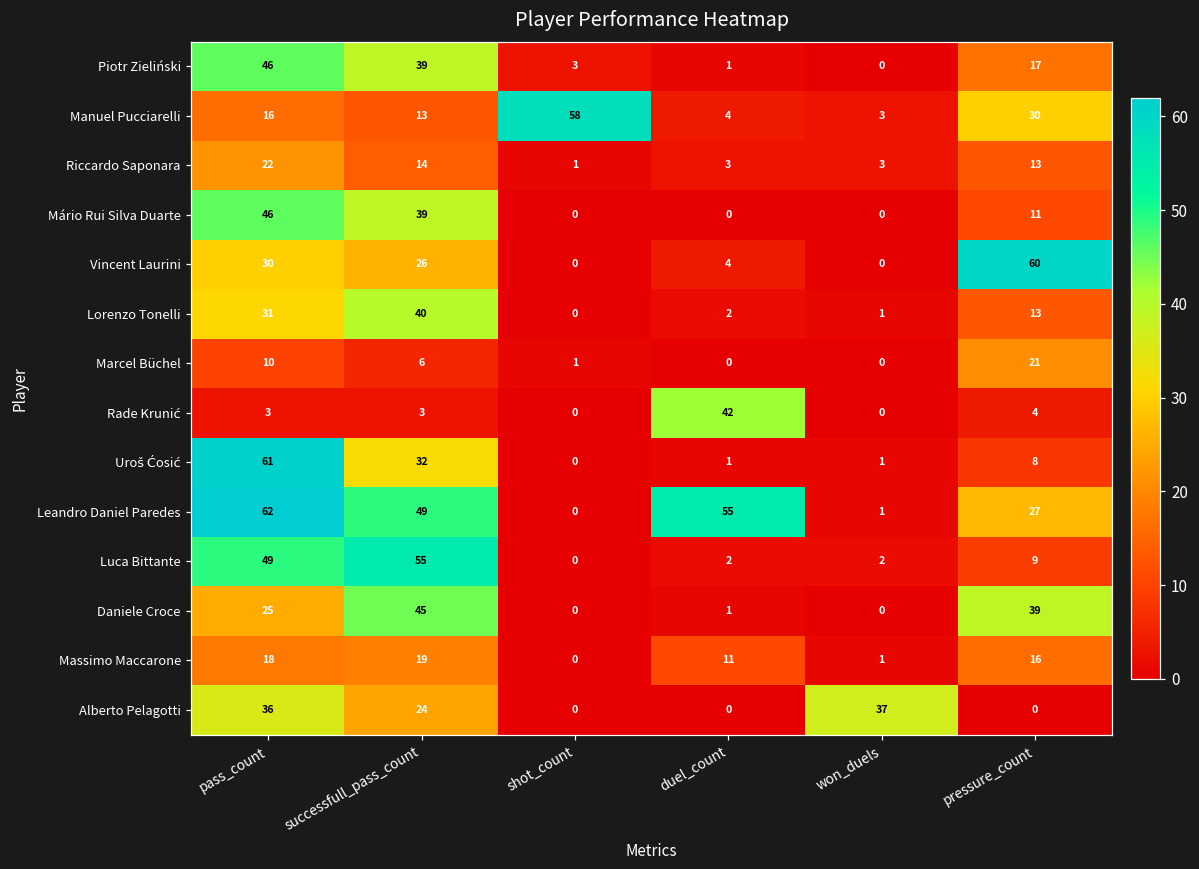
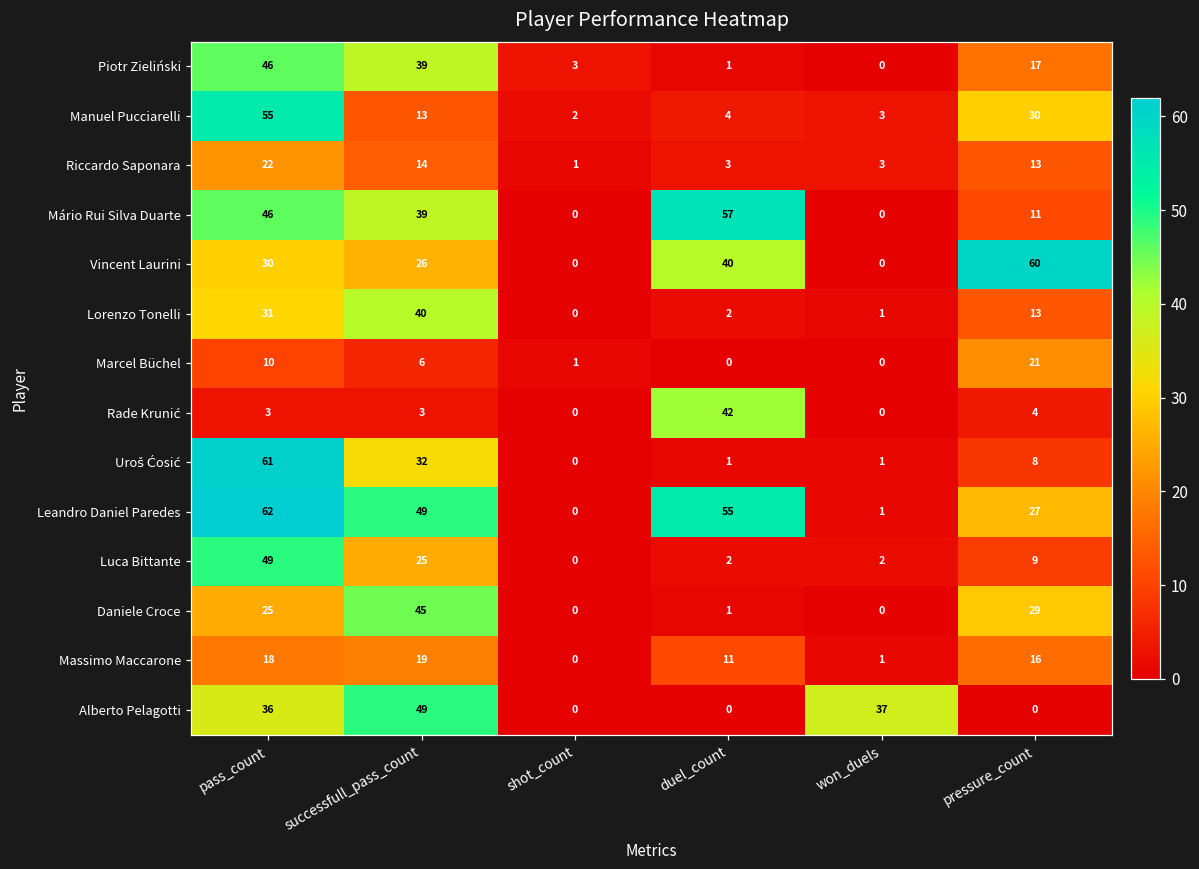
  {
    "Piotr Zieliński": {
      "pass_count": 46,
      "successfull_pass_count": 39,
      "shot_count": 3,
      "duel_count": 1,
      "won_duels": 0,
      "pressure_count": 17
    },
    "Manuel Pucciarelli": {
-     "pass_count": 16,
+     "pass_count": 55,
      "successfull_pass_count": 13,
-     "shot_count": 58,
+     "shot_count": 2,
      "duel_count": 4,
      "won_duels": 3,
      "pressure_count": 30
    },
    "Riccardo Saponara": {
      "pass_count": 22,
      "successfull_pass_count": 14,
      "shot_count": 1,
      "duel_count": 3,
      "won_duels": 3,
      "pressure_count": 13
    },
    "Mário Rui Silva Duarte": {
      "pass_count": 46,
      "successfull_pass_count": 39,
      "shot_count": 0,
-     "duel_count": 0,
+     "duel_count": 57,
      "won_duels": 0,
      "pressure_count": 11
    },
    "Vincent Laurini": {
      "pass_count": 30,
      "successfull_pass_count": 26,
      "shot_count": 0,
-     "duel_count": 4,
+     "duel_count": 40,
      "won_duels": 0,
      "pressure_count": 60
    },
    "Lorenzo Tonelli": {
      "pass_count": 31,
      "successfull_pass_count": 40,
      "shot_count": 0,
      "duel_count": 2,
      "won_duels": 1,
      "pressure_count": 13
    },
    "Marcel Büchel": {
      "pass_count": 10,
      "successfull_pass_count": 6,
      "shot_count": 1,
      "duel_count": 0,
      "won_duels": 0,
      "pressure_count": 21
    },
    "Rade Krunić": {
      "pass_count": 3,
      "successfull_pass_count": 3,
      "shot_count": 0,
      "duel_count": 42,
      "won_duels": 0,
      "pressure_count": 4
    },
    "Uroš Ćosić": {
      "pass_count": 61,
      "successfull_pass_count": 32,
      "shot_count": 0,
      "duel_count": 1,
      "won_duels": 1,
      "pressure_count": 8
    },
    "Leandro Daniel Paredes": {
      "pass_count": 62,
      "successfull_pass_count": 49,
      "shot_count": 0,
      "duel_count": 55,
      "won_duels": 1,
      "pressure_count": 27
    },
    "Luca Bittante": {
      "pass_count": 49,
-     "successfull_pass_count": 55,
+     "successfull_pass_count": 25,
      "shot_count": 0,
      "duel_count": 2,
      "won_duels": 2,
      "pressure_count": 9
    },
    "Daniele Croce": {
      "pass_count": 25,
      "successfull_pass_count": 45,
      "shot_count": 0,
      "duel_count": 1,
      "won_duels": 0,
-     "pressure_count": 39
+     "pressure_count": 29
    },
    "Massimo Maccarone": {
      "pass_count": 18,
      "successfull_pass_count": 19,
      "shot_count": 0,
      "duel_count": 11,
      "won_duels": 1,
      "pressure_count": 16
    },
    "Alberto Pelagotti": {
      "pass_count": 36,
-     "successfull_pass_count": 24,
+     "successfull_pass_count": 49,
      "shot_count": 0,
      "duel_count": 0,
      "won_duels": 37,
      "pressure_count": 0
    }
  }
